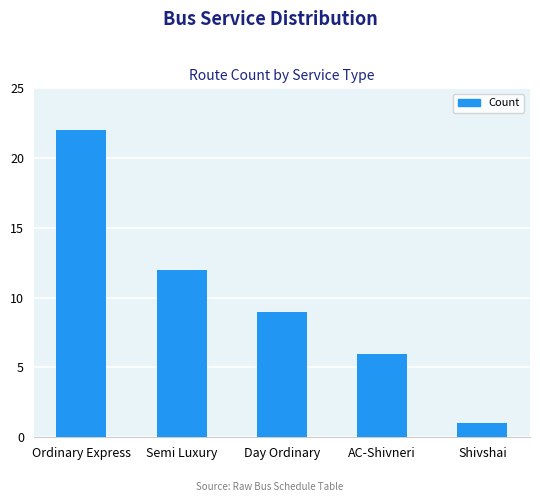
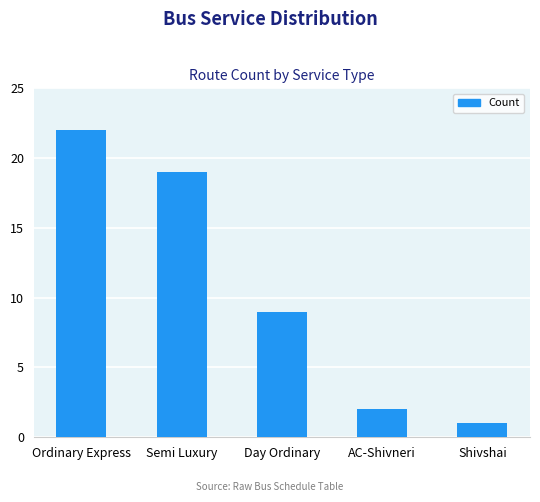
  {
    "Ordinary Express": 22,
-   "Semi Luxury": 12,
+   "Semi Luxury": 19,
    "Day Ordinary": 9,
-   "AC-Shivneri": 6,
+   "AC-Shivneri": 2,
    "Shivshai": 1
  }
